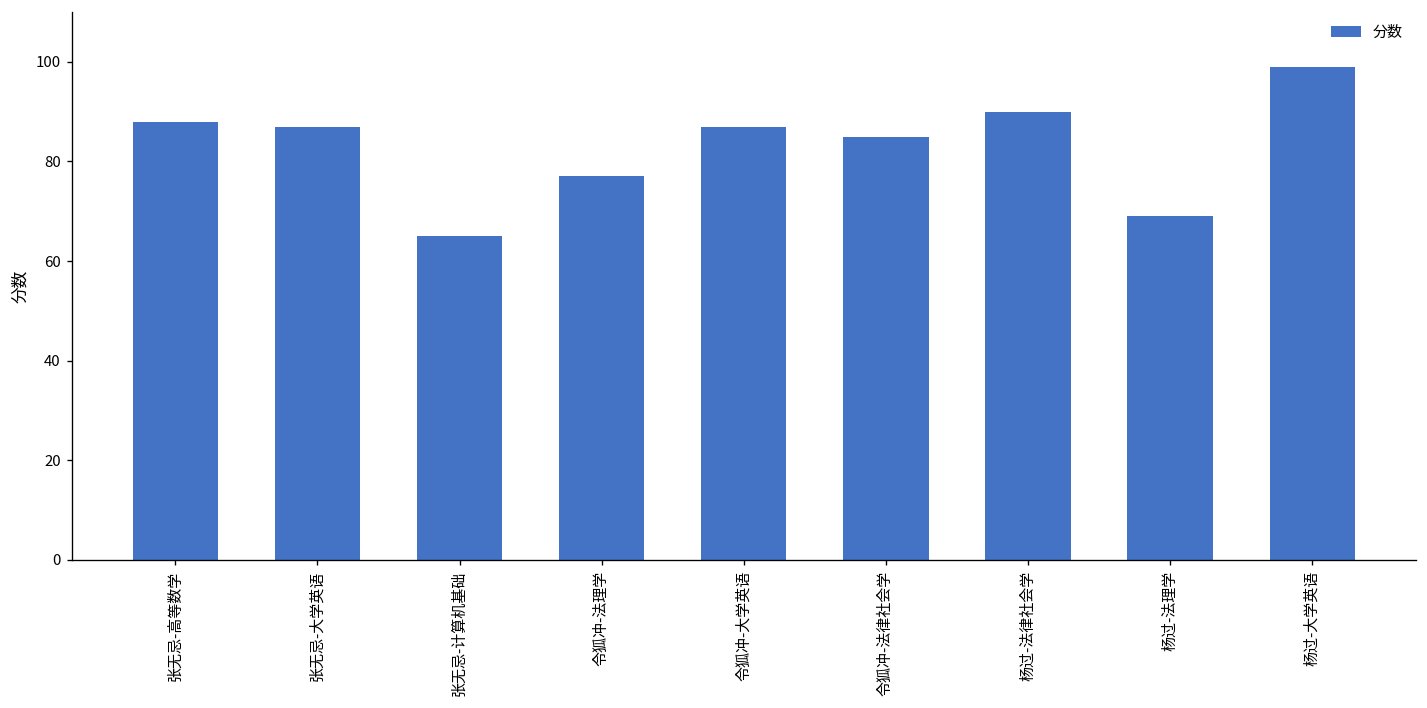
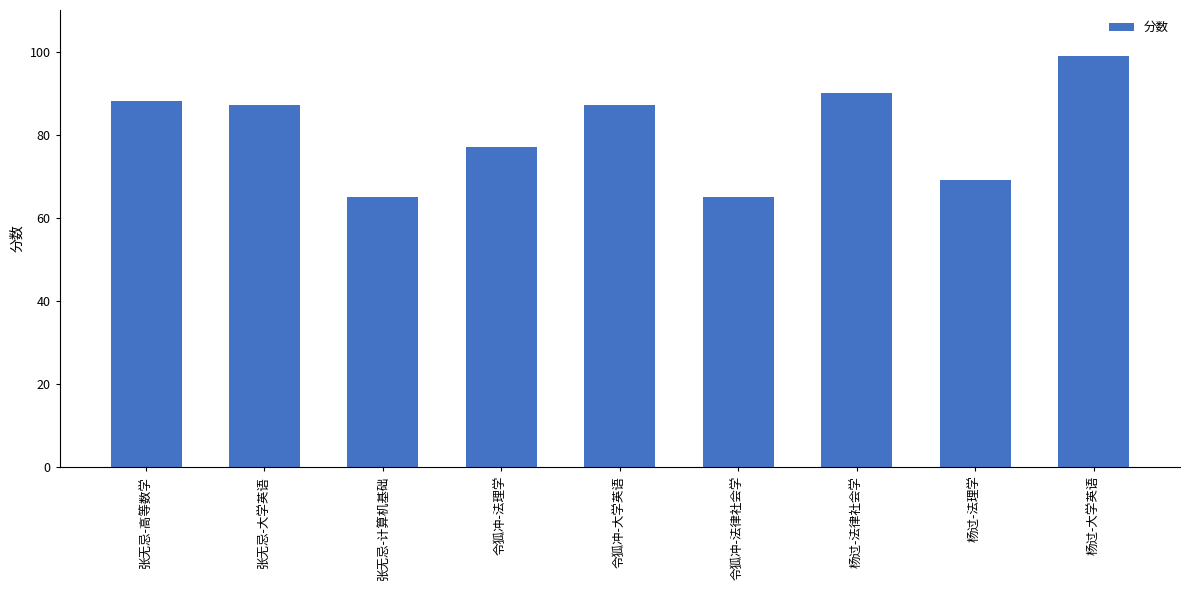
  {
    "张无忌-高等数学": 88,
    "张无忌-大学英语": 87,
    "张无忌-计算机基础": 65,
    "令狐冲-法理学": 77,
    "令狐冲-大学英语": 87,
-   "令狐冲-法律社会学": 85,
+   "令狐冲-法律社会学": 65,
    "杨过-法律社会学": 90,
    "杨过-法理学": 69,
    "杨过-大学英语": 99
  }
